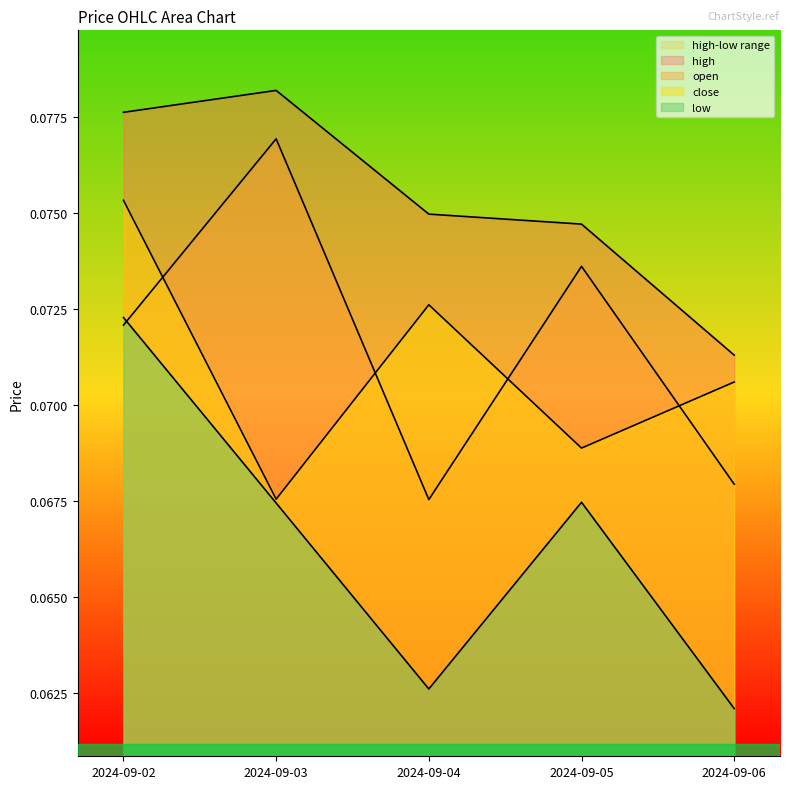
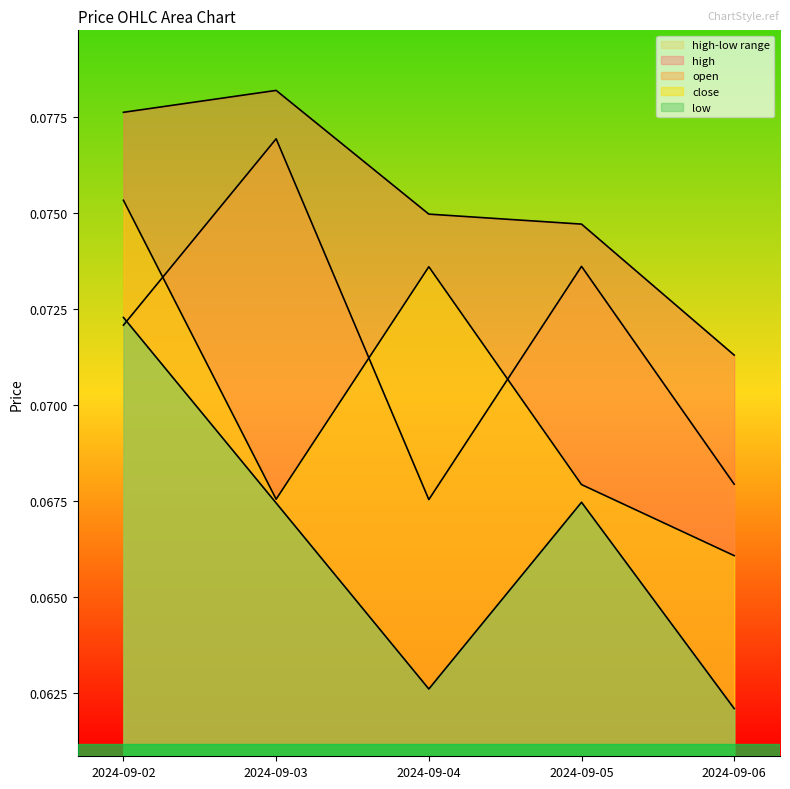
  {
    "close": {
      "2024-09-02": 0.0753,
      "2024-09-03": 0.0675,
-     "2024-09-04": 0.0726,
-     "2024-09-05": 0.0689,
-     "2024-09-06": 0.0706
+     "2024-09-04": 0.0736,
+     "2024-09-05": 0.0679,
+     "2024-09-06": 0.0661
    },
    "low": {
      "2024-09-02": 0.0723,
      "2024-09-03": 0.0674,
      "2024-09-04": 0.0626,
      "2024-09-05": 0.0675,
      "2024-09-06": 0.0621
    }
  }
